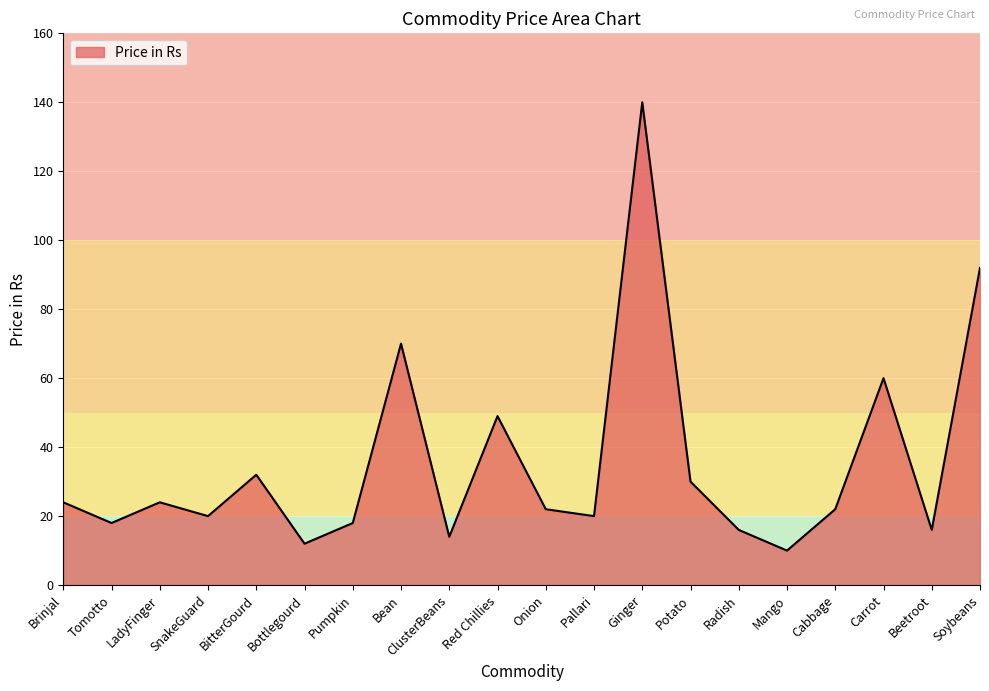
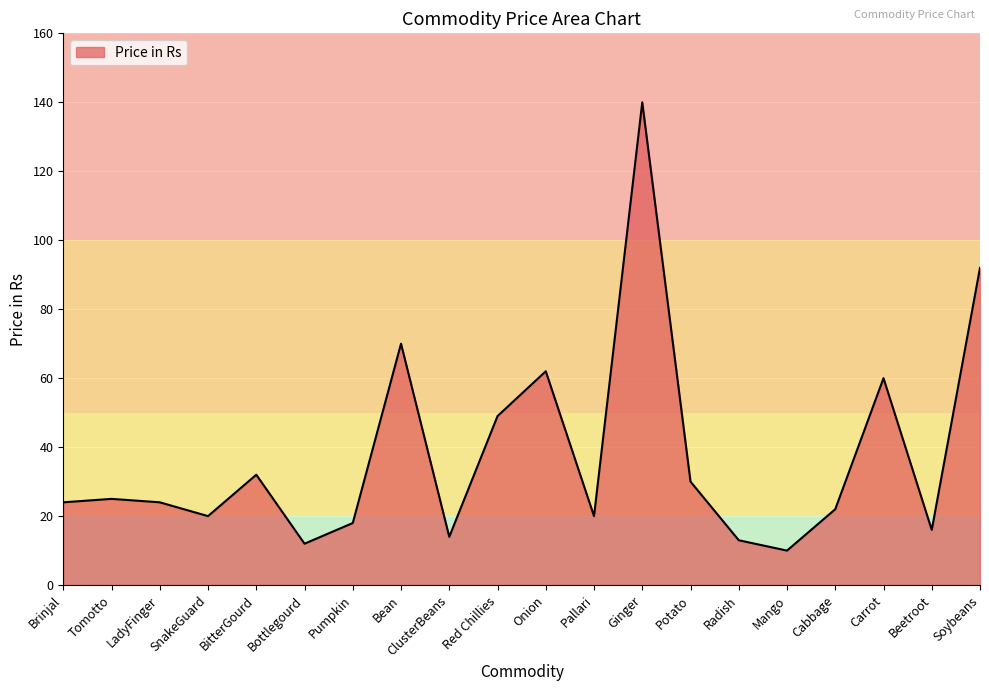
  {
    "Brinjal": 24,
-   "Tomotto": 18,
+   "Tomotto": 25,
    "LadyFinger": 24,
    "SnakeGuard": 20,
    "BitterGourd": 32,
    "Bottlegourd": 12,
    "Pumpkin": 18,
    "Bean": 70,
    "ClusterBeans": 14,
    "Red Chillies": 49,
-   "Onion": 22,
+   "Onion": 62,
    "Pallari": 20,
    "Ginger": 140,
    "Potato": 30,
-   "Radish": 16,
+   "Radish": 13,
    "Mango": 10,
    "Cabbage": 22,
    "Carrot": 60,
    "Beetroot": 16,
    "Soybeans": 92
  }
